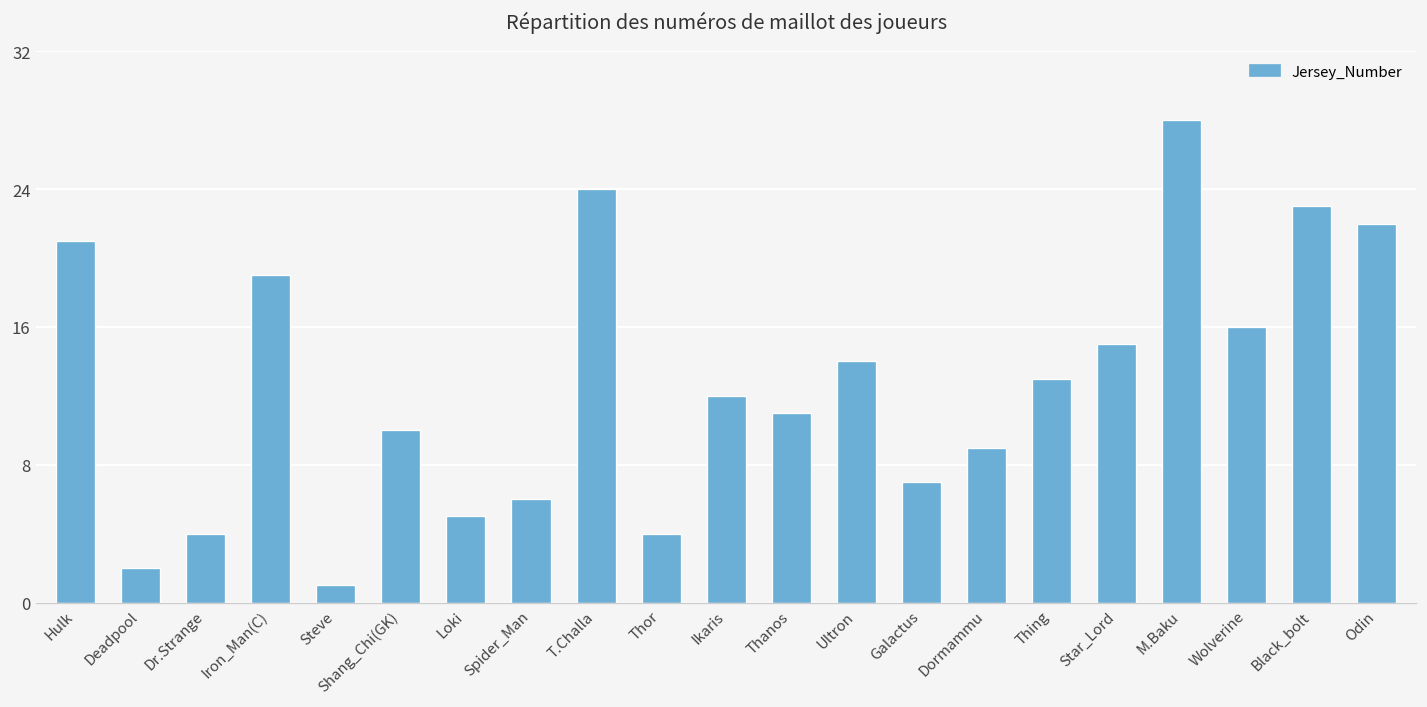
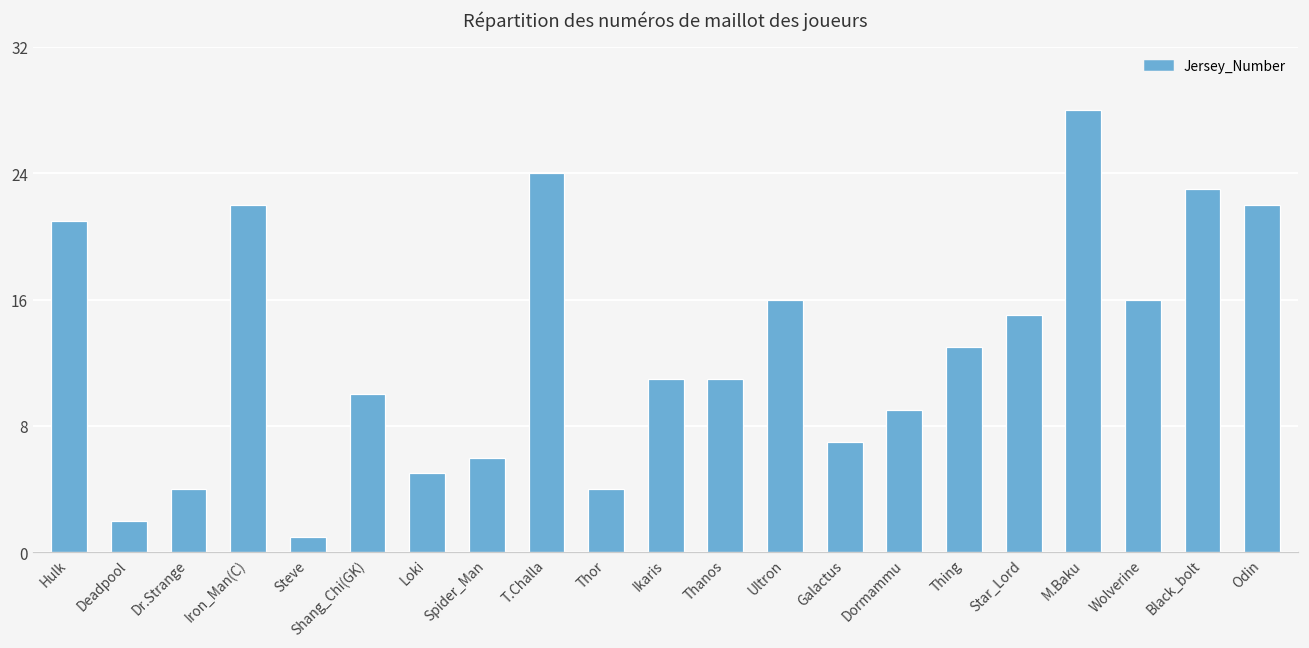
  {
    "Hulk": 21,
    "Deadpool": 2,
    "Dr.Strange": 4,
-   "Iron_Man(C)": 19,
+   "Iron_Man(C)": 22,
    "Steve": 1,
    "Shang_Chi(GK)": 10,
    "Loki": 5,
    "Spider_Man": 6,
    "T.Challa": 24,
    "Thor": 4,
-   "Ikaris": 12,
+   "Ikaris": 11,
    "Thanos": 11,
-   "Ultron": 14,
+   "Ultron": 16,
    "Galactus": 7,
    "Dormammu": 9,
    "Thing": 13,
    "Star_Lord": 15,
    "M.Baku": 28,
    "Wolverine": 16,
    "Black_bolt": 23,
    "Odin": 22
  }
